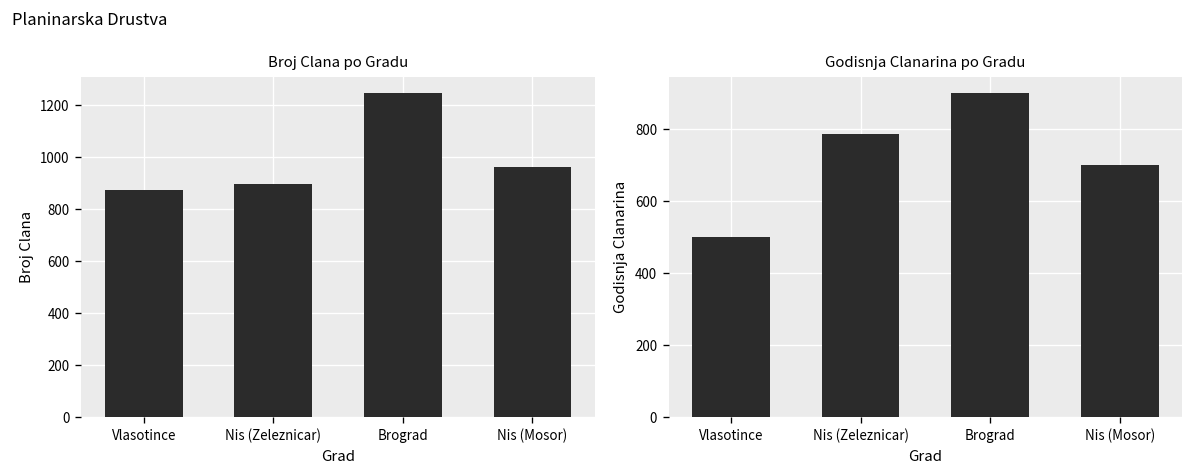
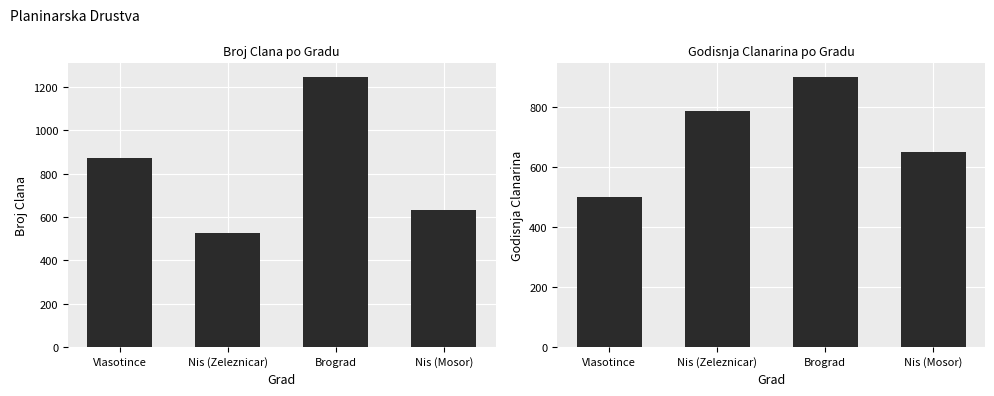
  {
    "Broj Clana po Gradu": {
      "Vlasotince": 870,
-     "Nis (Zeleznicar)": 900,
+     "Nis (Zeleznicar)": 530,
      "Brograd": 1250,
-     "Nis (Mosor)": 960
+     "Nis (Mosor)": 630
    },
    "Godisnja Clanarina po Gradu": {
      "Vlasotince": 500,
      "Nis (Zeleznicar)": 790,
      "Brograd": 900,
-     "Nis (Mosor)": 700
+     "Nis (Mosor)": 650
    }
  }
